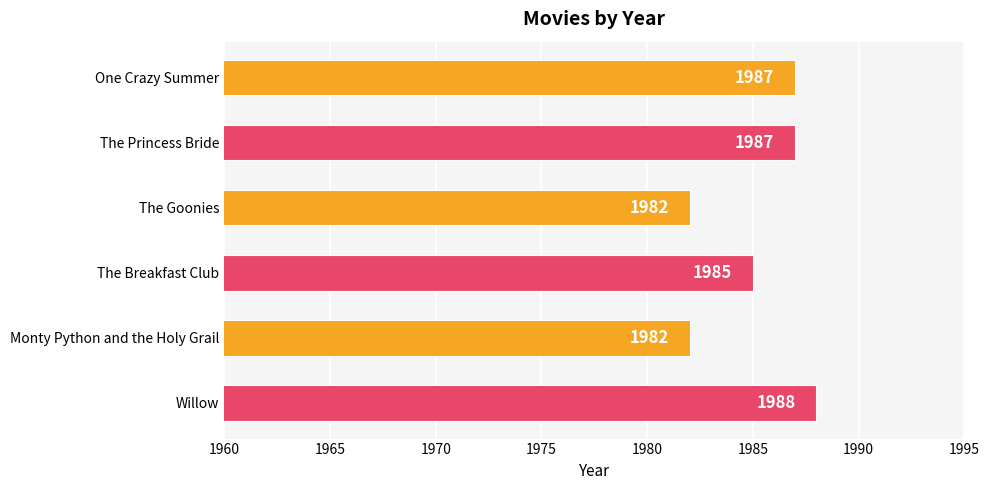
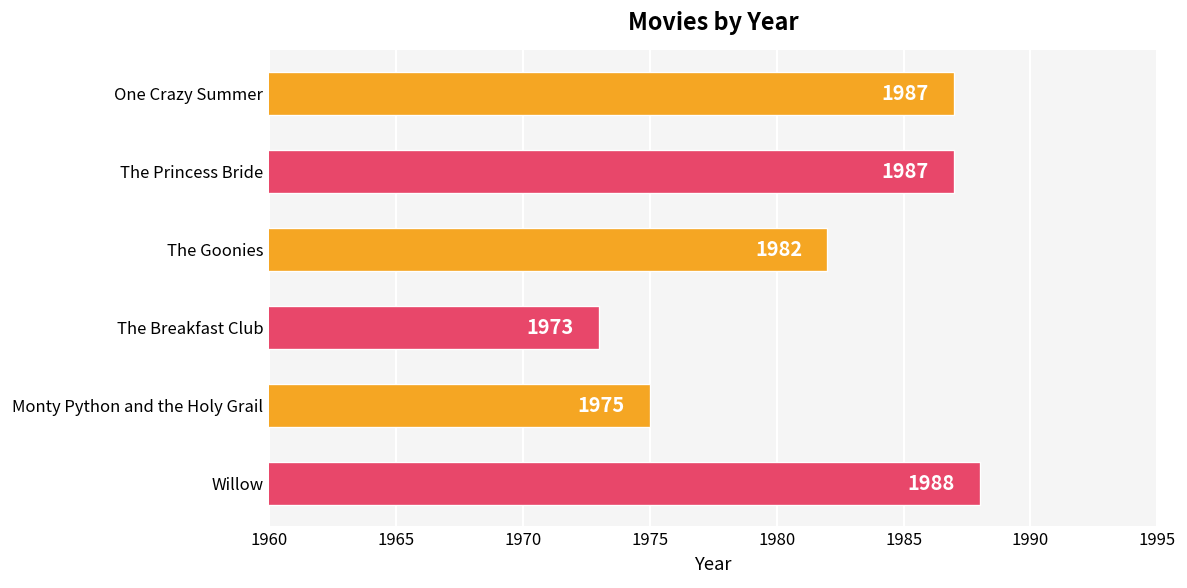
  {
    "One Crazy Summer": 1987,
    "The Princess Bride": 1987,
    "The Goonies": 1982,
-   "The Breakfast Club": 1985,
-   "Monty Python and the Holy Grail": 1982,
+   "The Breakfast Club": 1973,
+   "Monty Python and the Holy Grail": 1975,
    "Willow": 1988
  }
